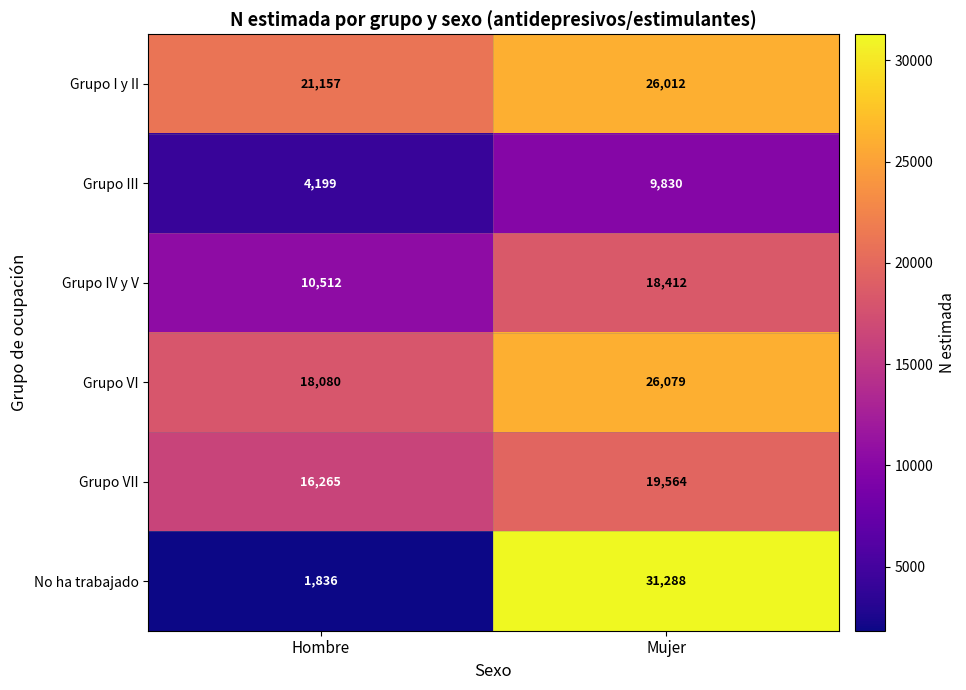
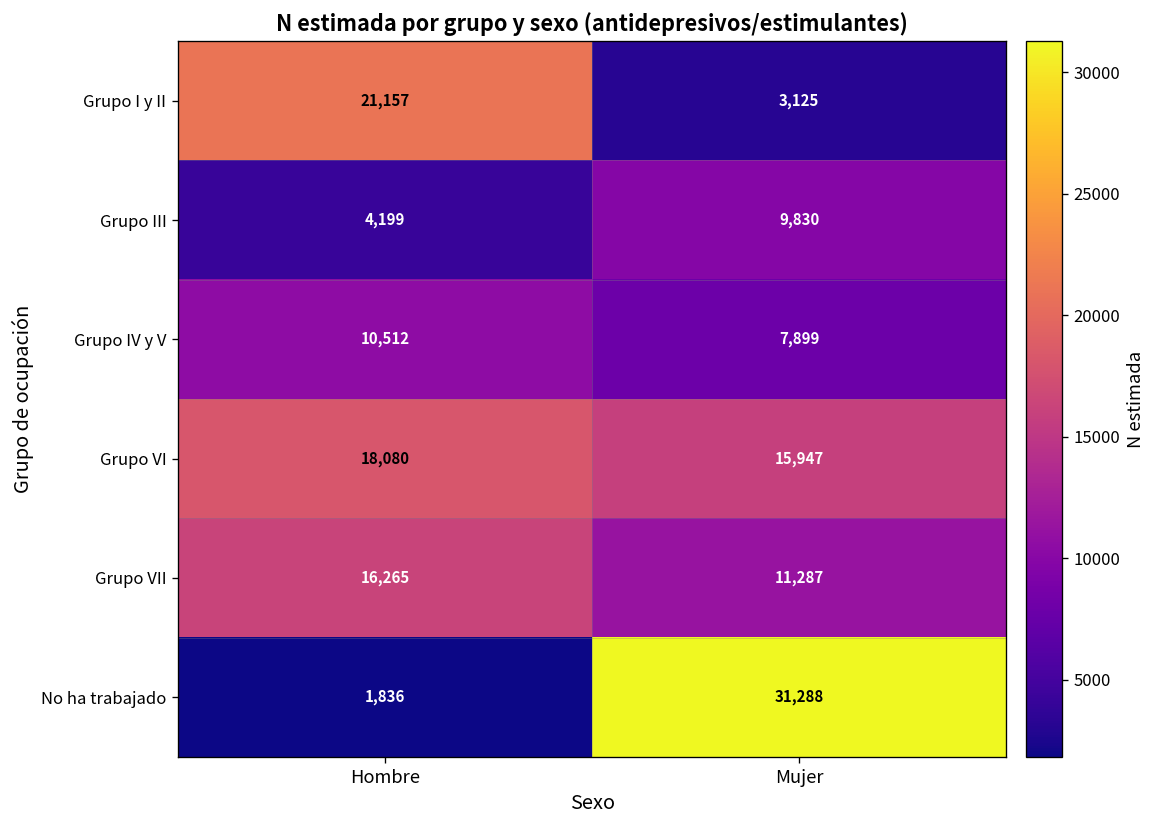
  {
    "Grupo I y II": {
      "Hombre": "21,157",
-     "Mujer": "26,012"
+     "Mujer": "3,125"
    },
    "Grupo III": {
      "Hombre": "4,199",
      "Mujer": "9,830"
    },
    "Grupo IV y V": {
      "Hombre": "10,512",
-     "Mujer": "18,412"
+     "Mujer": "7,899"
    },
    "Grupo VI": {
      "Hombre": "18,080",
-     "Mujer": "26,079"
+     "Mujer": "15,947"
    },
    "Grupo VII": {
      "Hombre": "16,265",
-     "Mujer": "19,564"
+     "Mujer": "11,287"
    },
    "No ha trabajado": {
      "Hombre": "1,836",
      "Mujer": "31,288"
    }
  }
